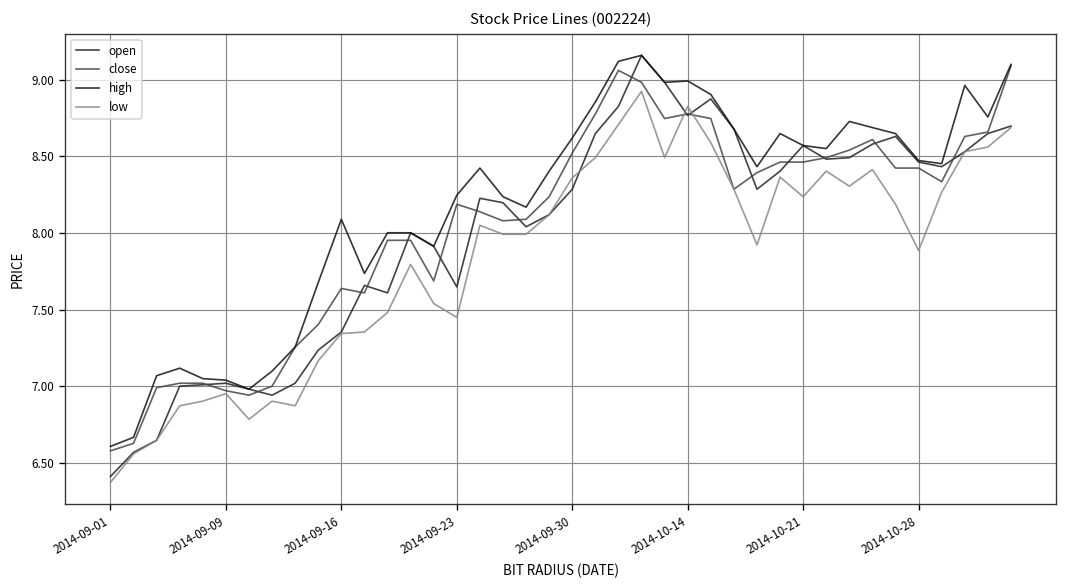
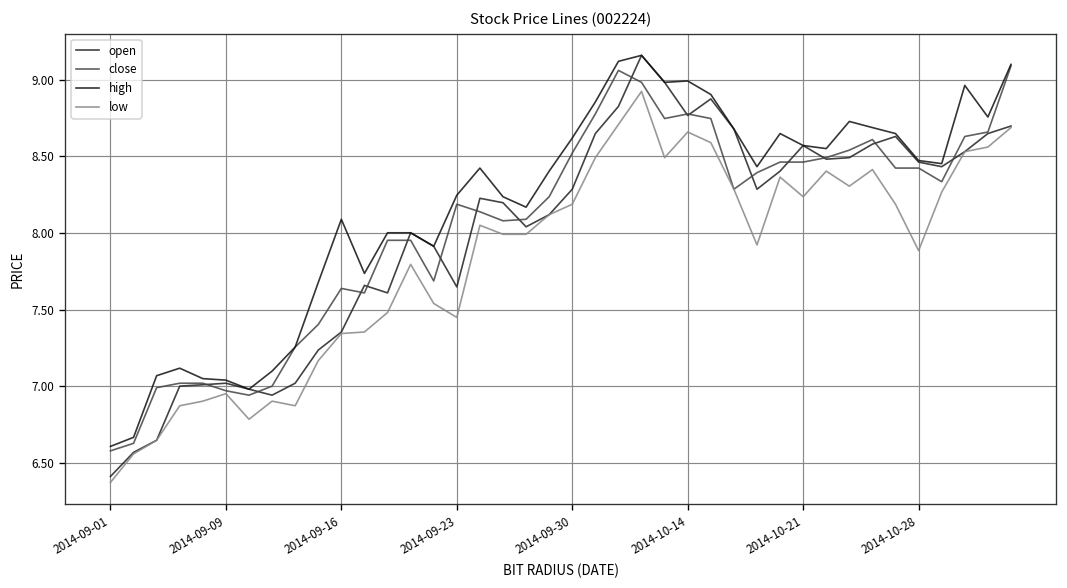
  {
    "low": {
      "2014-09-01": 6.37,
      "2014-09-23": 7.45,
-     "2014-09-30": 8.36,
-     "2014-10-14": 8.83,
+     "2014-09-30": 8.19,
+     "2014-10-14": 8.66,
      "2014-10-21": 8.24,
      "2014-10-28": 7.89
    }
  }
